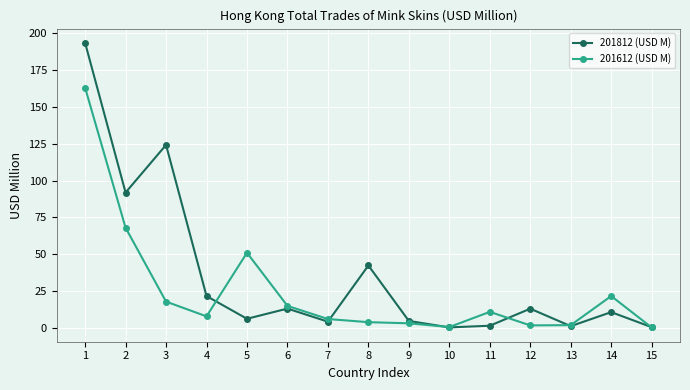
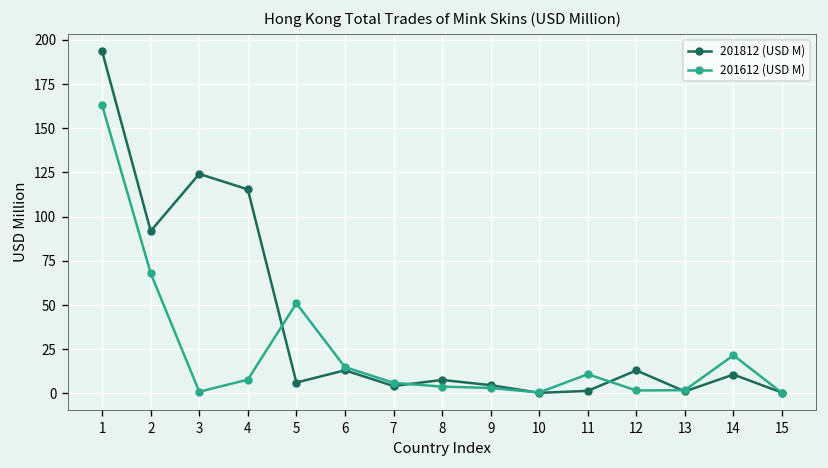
  {
    "201812 (USD M)": {
      "1": 193,
      "2": 92,
      "3": 124,
-     "4": 22,
+     "4": 115,
      "5": 6,
      "6": 13,
      "7": 4,
-     "8": 42,
+     "8": 8,
      "11": 1,
      "12": 13,
      "14": 11
    },
    "201612 (USD M)": {
      "1": 163,
      "2": 68,
-     "3": 18,
+     "3": 1,
      "4": 8,
      "5": 51,
      "6": 15,
      "7": 6,
      "8": 4,
      "11": 11,
      "12": 2,
      "14": 22
    }
  }
